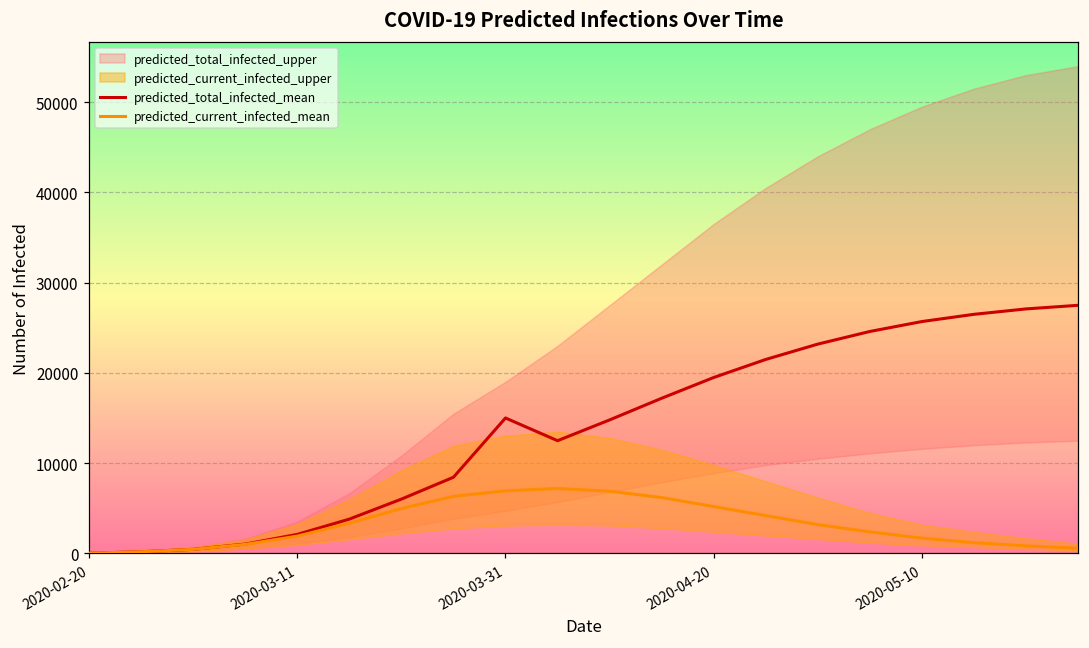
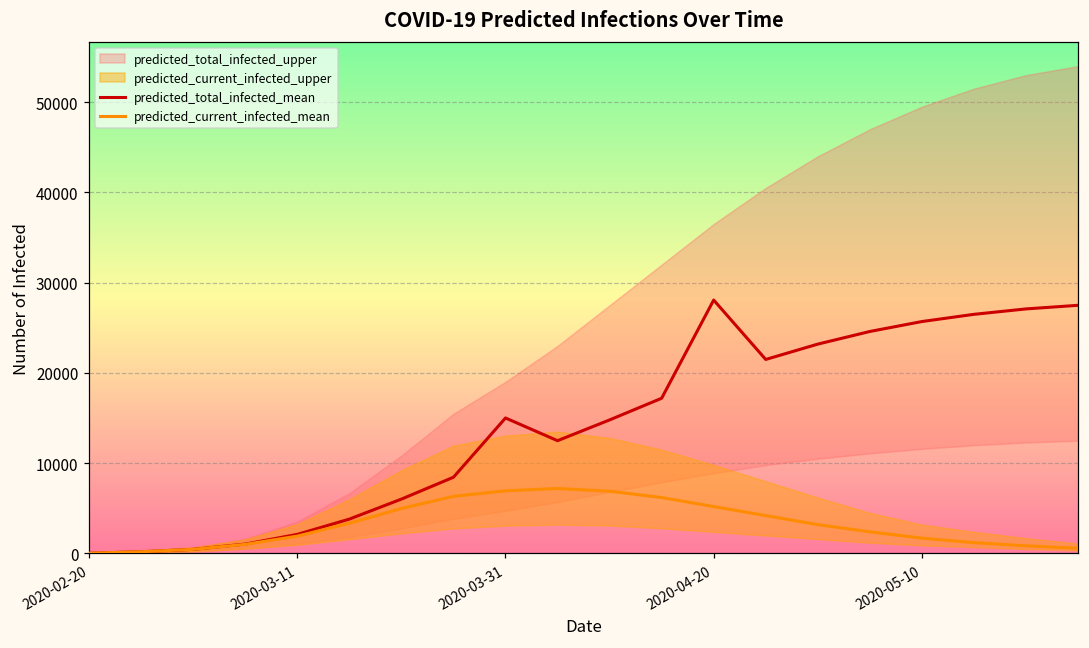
  {
    "predicted_total_infected_mean": {
      "2020-03-31": 15000,
-     "2020-04-20": 20000,
+     "2020-04-20": 28000,
      "2020-05-10": 26000
    }
  }
